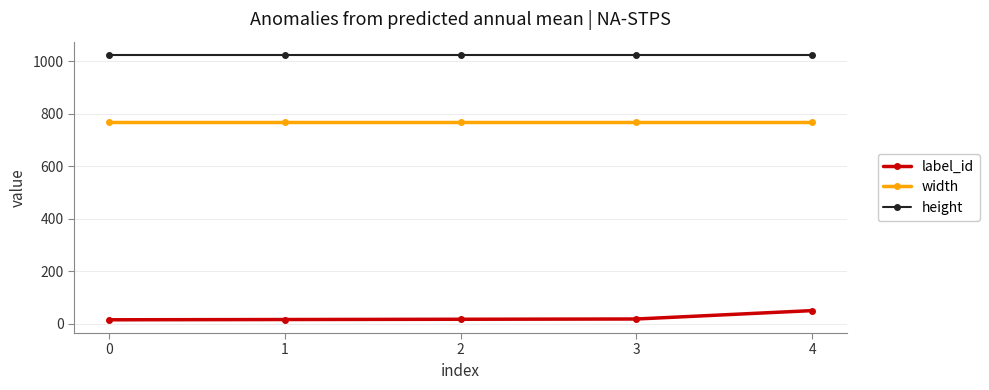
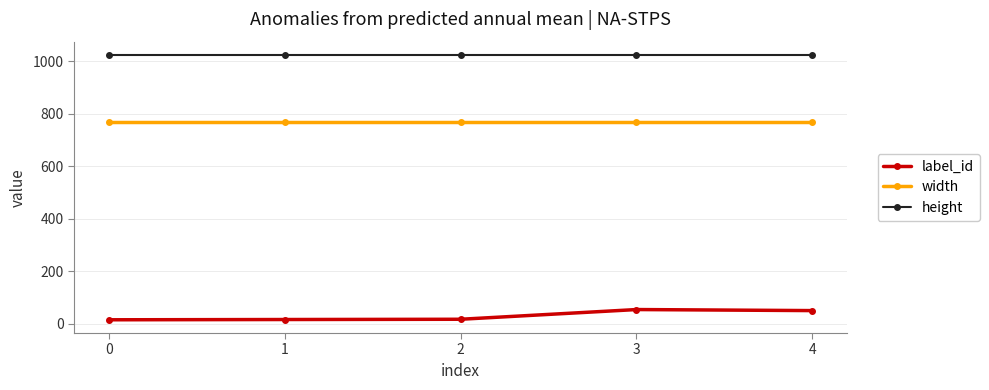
  {
    "label_id": {
      "0": 20,
      "1": 20,
      "2": 20,
-     "3": 20,
+     "3": 50,
      "4": 50
    },
    "width": {
      "0": 770,
      "1": 770,
      "2": 770,
      "3": 770,
      "4": 770
    },
    "height": {
      "0": 1020,
      "1": 1020,
      "2": 1020,
      "3": 1020,
      "4": 1020
    }
  }
